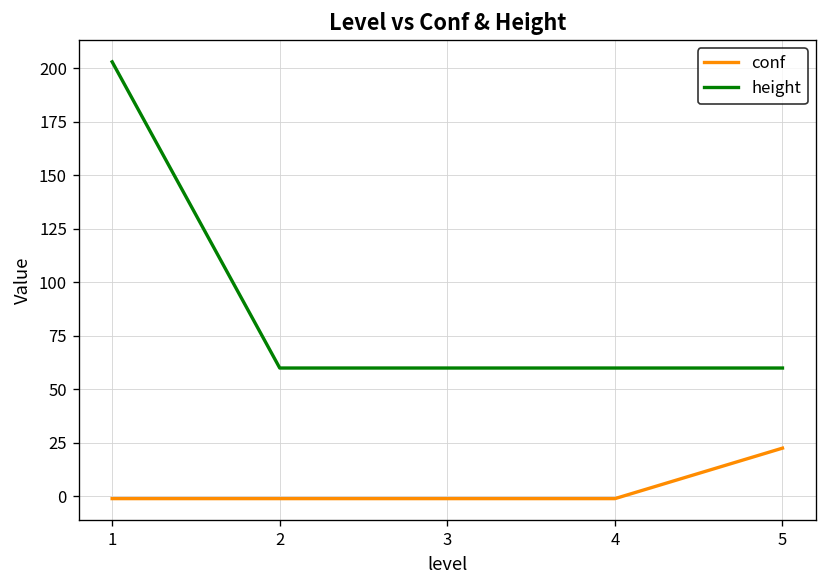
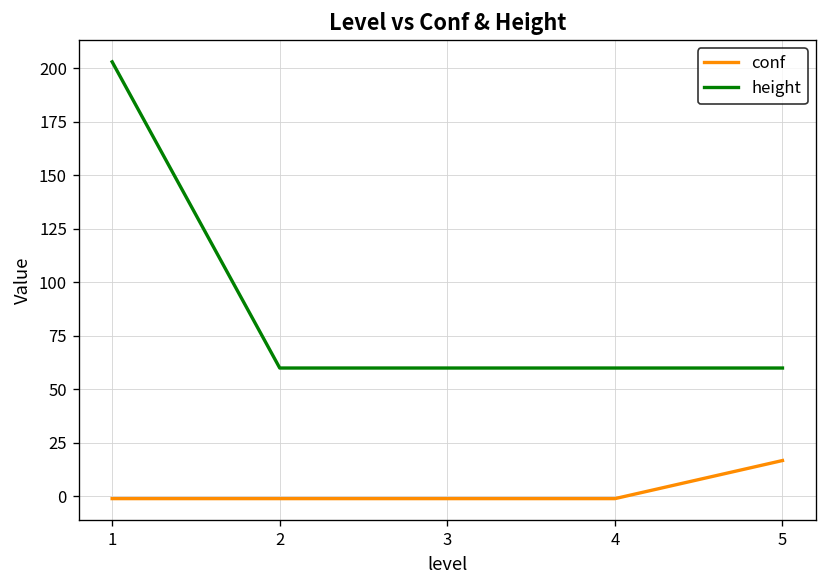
  {
    "conf": {
      "1": -1,
      "2": -1,
      "3": -1,
      "4": -1,
-     "5": 23
+     "5": 17
    },
    "height": {
      "1": 203,
      "2": 60,
      "3": 60,
      "4": 60,
      "5": 60
    }
  }
